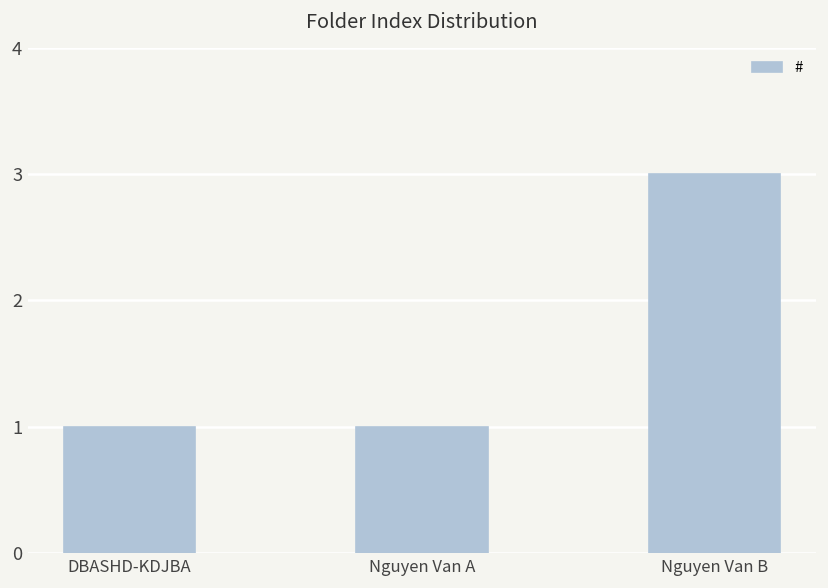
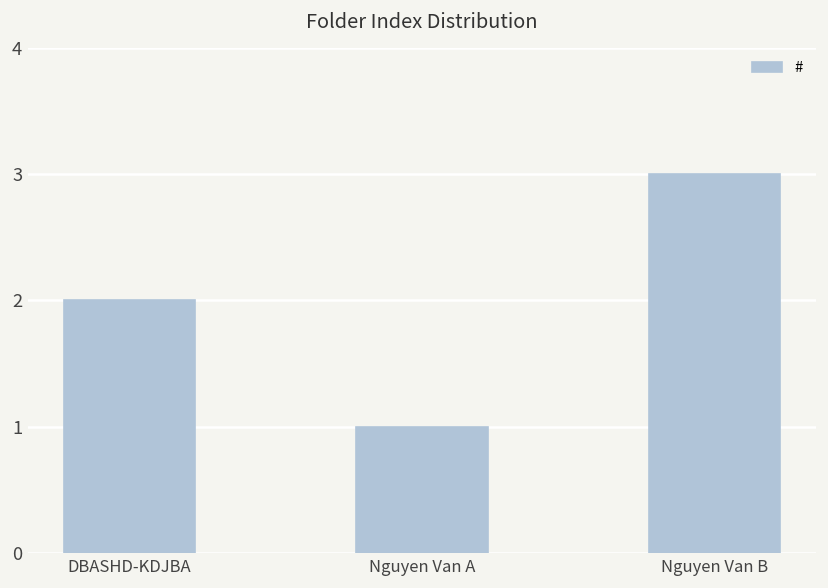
  {
-   "DBASHD-KDJBA": 1,
+   "DBASHD-KDJBA": 2,
    "Nguyen Van A": 1,
    "Nguyen Van B": 3
  }
